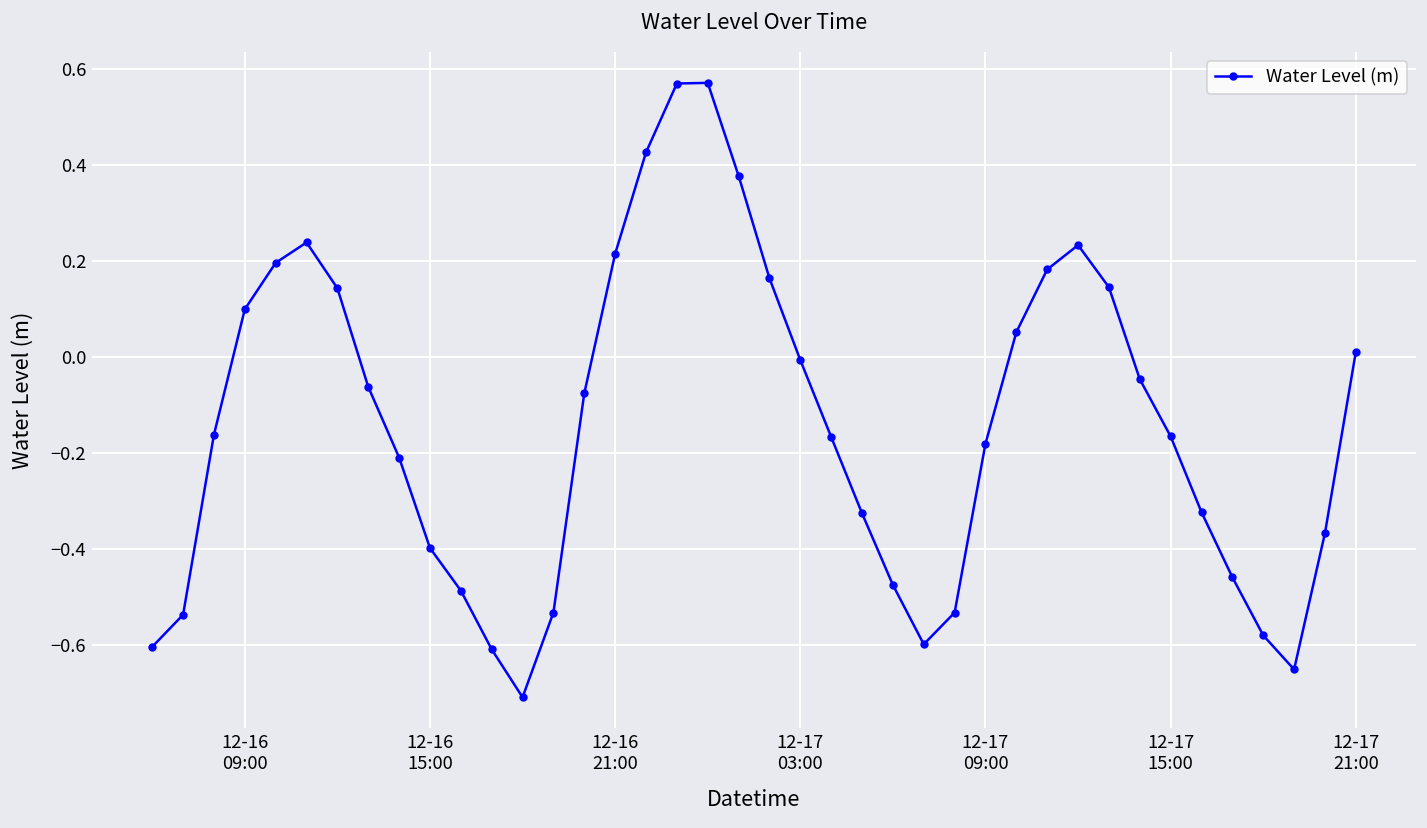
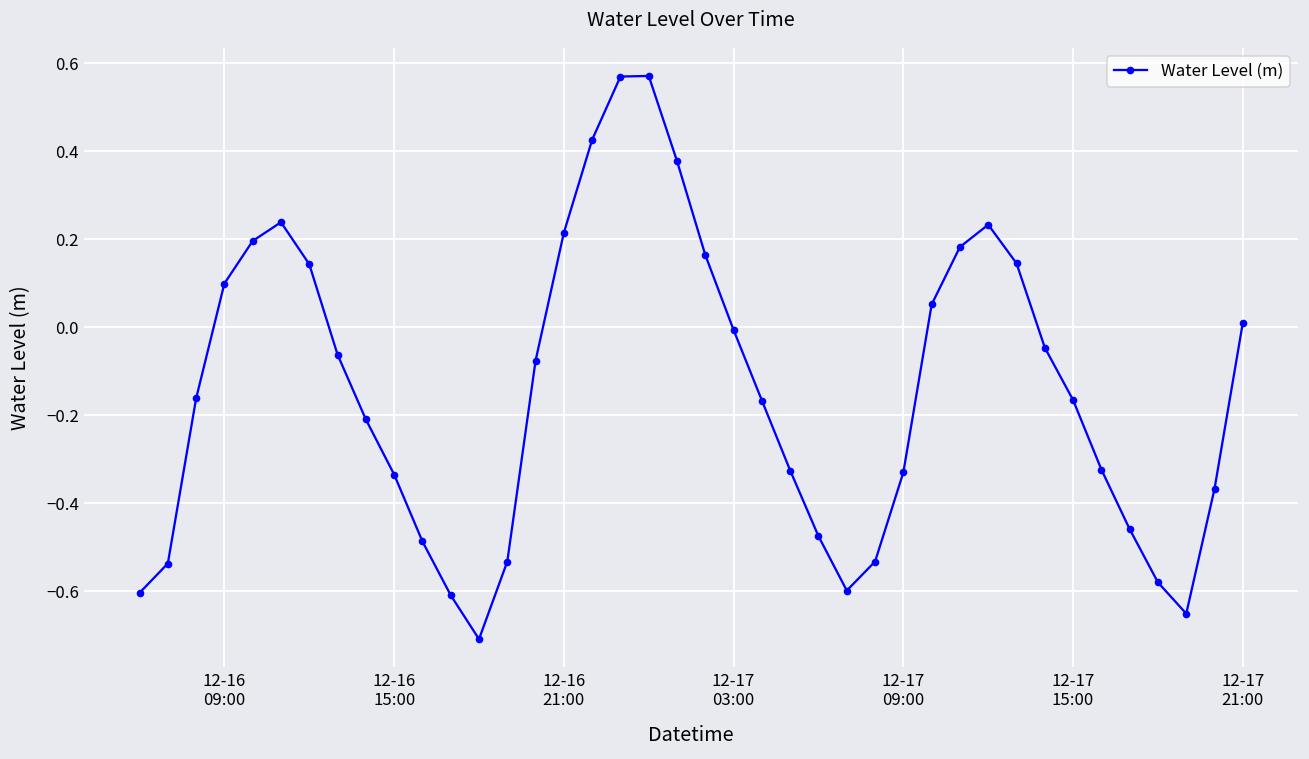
  {
    "12-16 09:00": 0.10,
-   "12-16 15:00": -0.40,
+   "12-16 15:00": -0.33,
    "12-16 21:00": 0.22,
    "12-17 03:00": -0.01,
-   "12-17 09:00": -0.18,
+   "12-17 09:00": -0.33,
    "12-17 15:00": -0.17,
    "12-17 21:00": 0.01
  }
